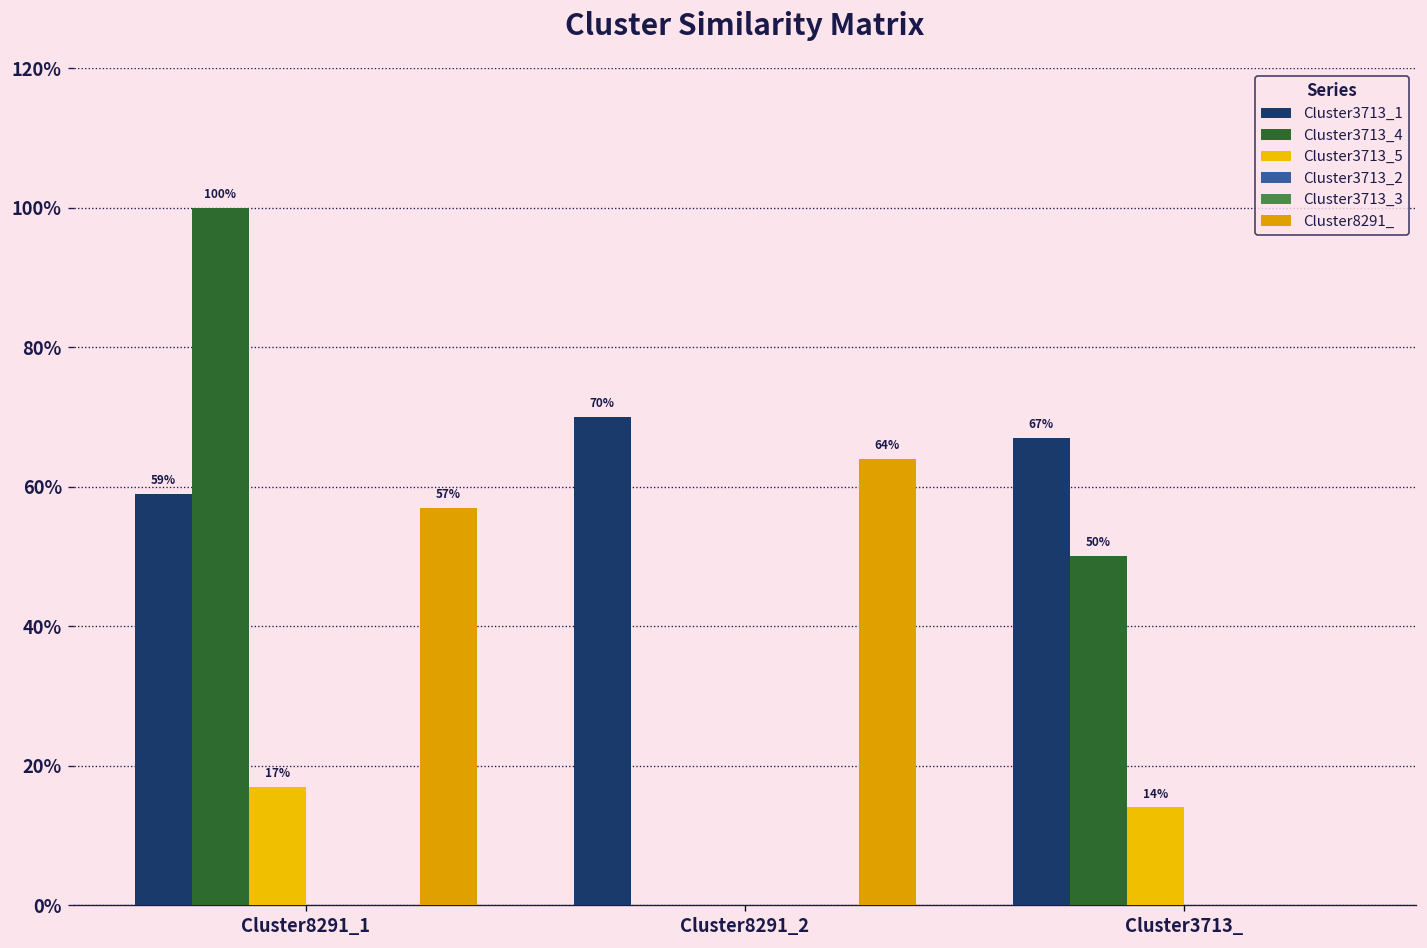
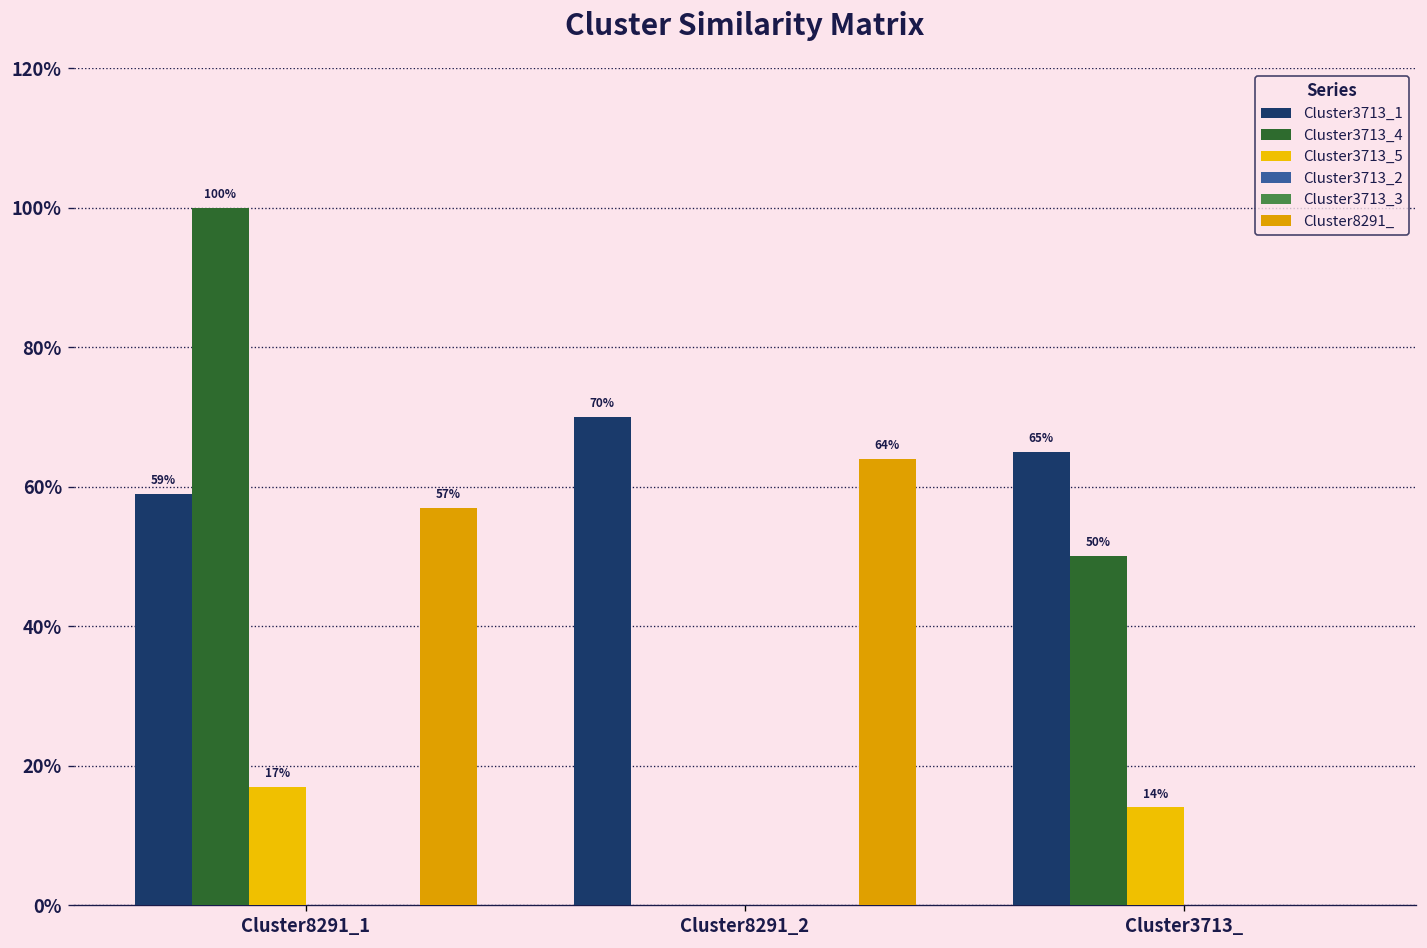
  {
    "Cluster3713_1": {
      "Cluster8291_1": "59%",
      "Cluster8291_2": "70%",
-     "Cluster3713_": "67%"
+     "Cluster3713_": "65%"
    },
    "Cluster3713_2": {
      "Cluster8291_1": "0%",
      "Cluster8291_2": "0%",
      "Cluster3713_": "0%"
    }
  }
